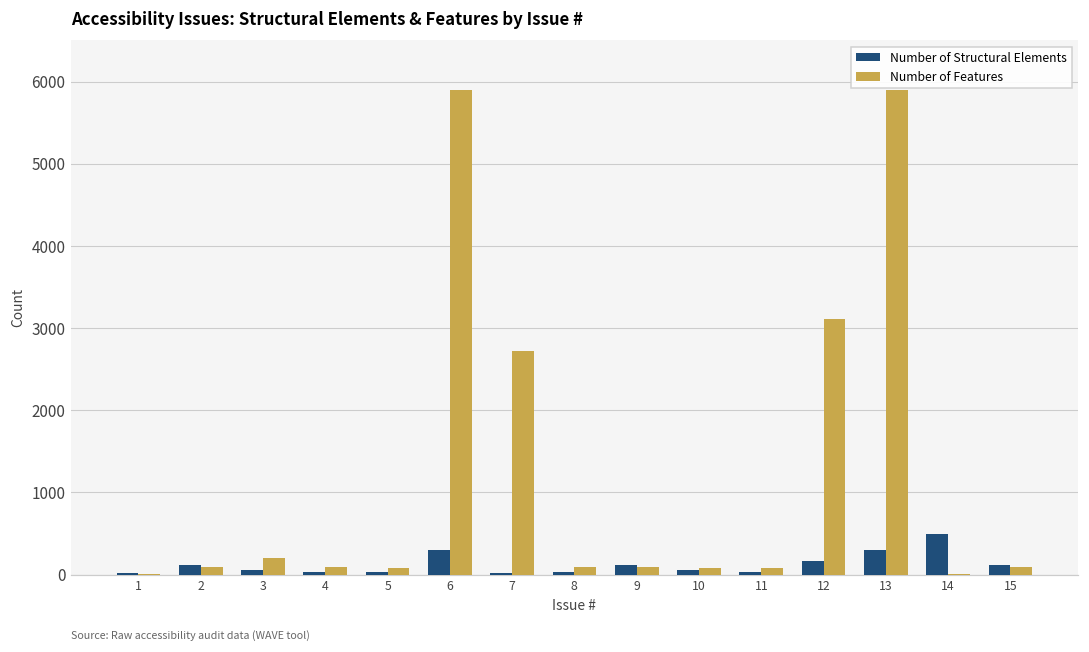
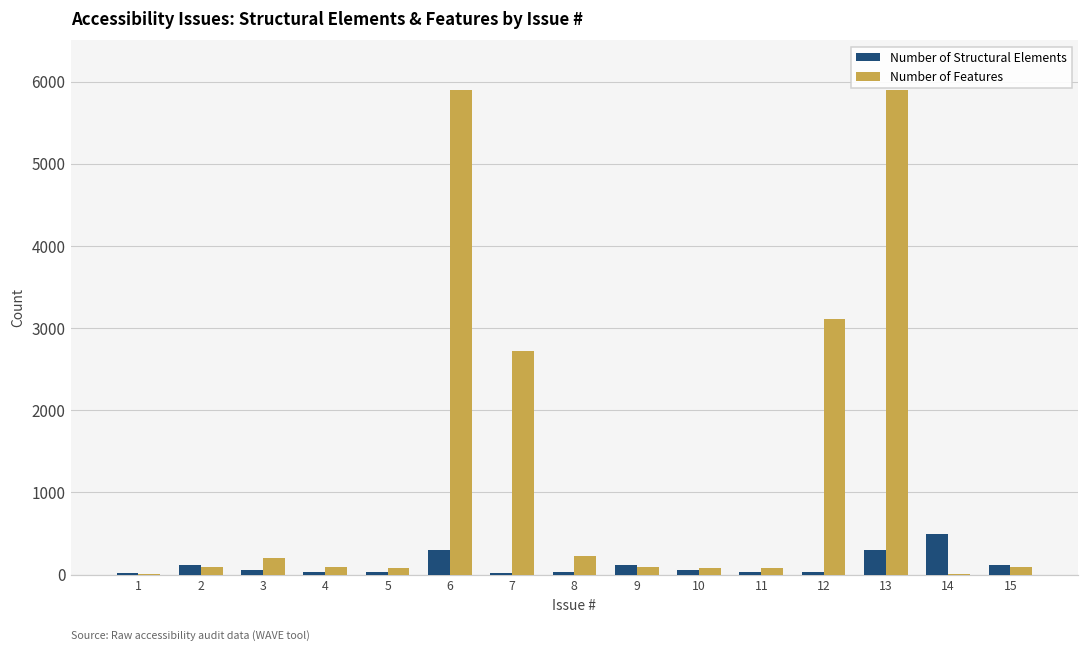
  {
    "Number of Structural Elements": {
      "2": 100,
      "3": 100,
      "4": 0,
      "5": 0,
      "6": 300,
      "8": 0,
      "9": 100,
      "10": 100,
      "11": 0,
-     "12": 200,
+     "12": 0,
      "13": 300,
      "14": 500,
      "15": 100
    },
    "Number of Features": {
      "2": 100,
      "3": 200,
      "4": 100,
      "5": 100,
      "6": 5900,
      "7": 2700,
-     "8": 100,
+     "8": 200,
      "9": 100,
      "10": 100,
      "11": 100,
      "12": 3100,
      "13": 5900,
      "15": 100
    }
  }
